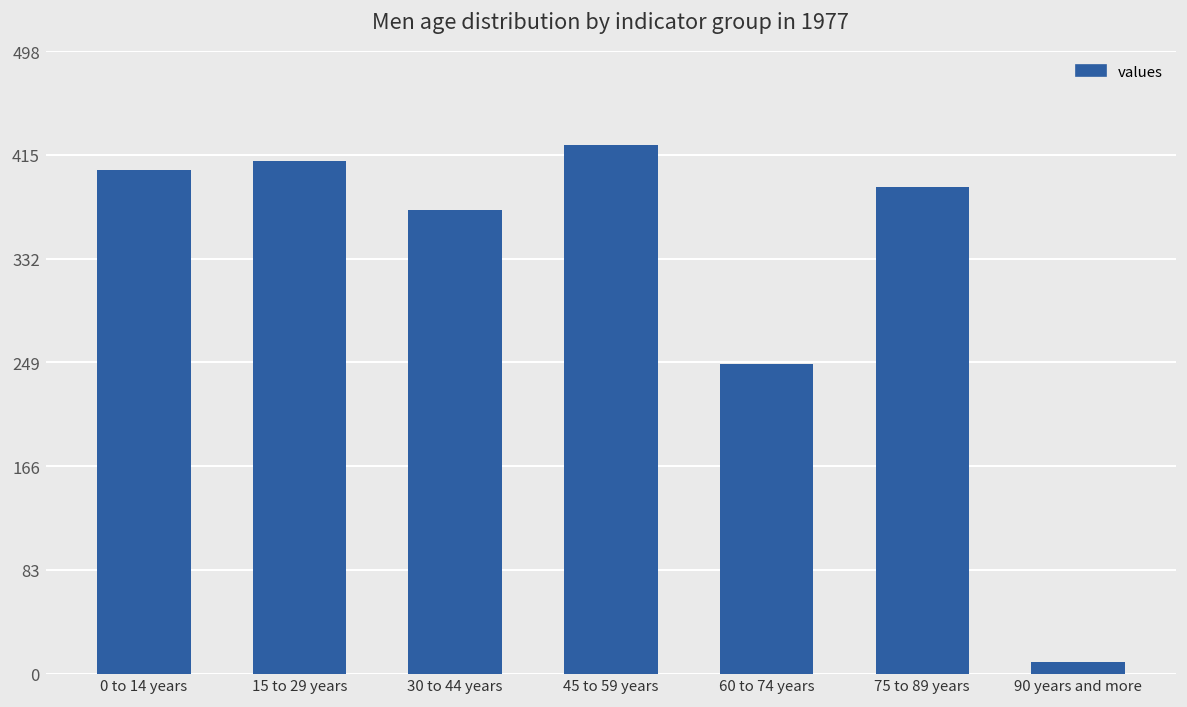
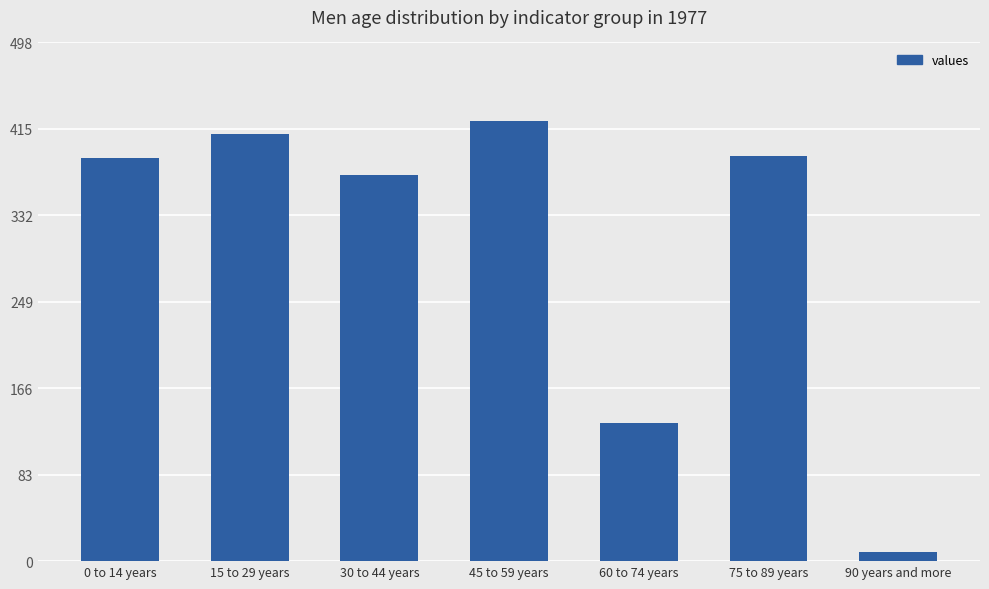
  {
-   "0 to 14 years": 403,
+   "0 to 14 years": 387,
    "15 to 29 years": 410,
    "30 to 44 years": 371,
    "45 to 59 years": 423,
-   "60 to 74 years": 248,
+   "60 to 74 years": 133,
    "75 to 89 years": 389,
    "90 years and more": 9
  }
